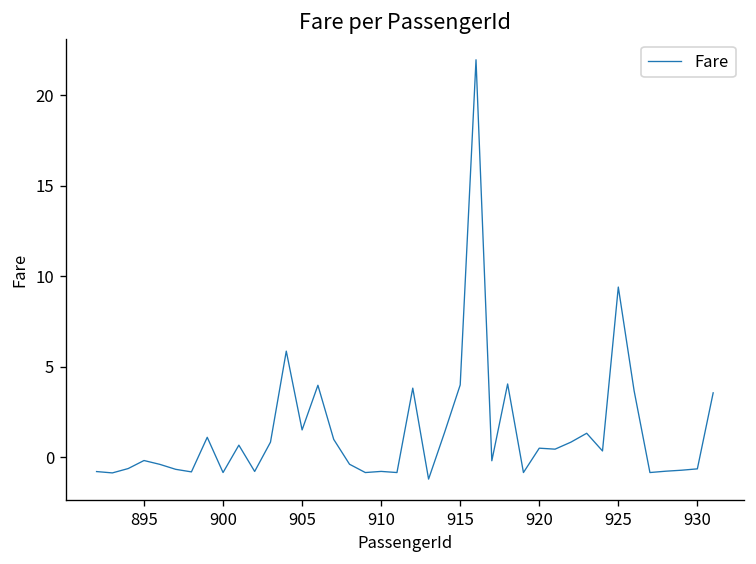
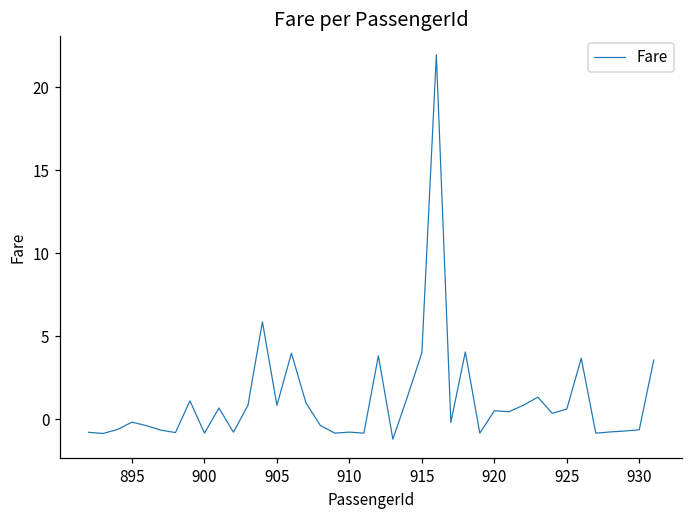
  {
    "895": -0.2,
    "900": -0.8,
-   "905": 1.5,
+   "905": 0.8,
    "910": -0.8,
    "915": 4.0,
    "920": 0.5,
-   "925": 9.4,
+   "925": 0.6,
    "930": -0.6
  }
